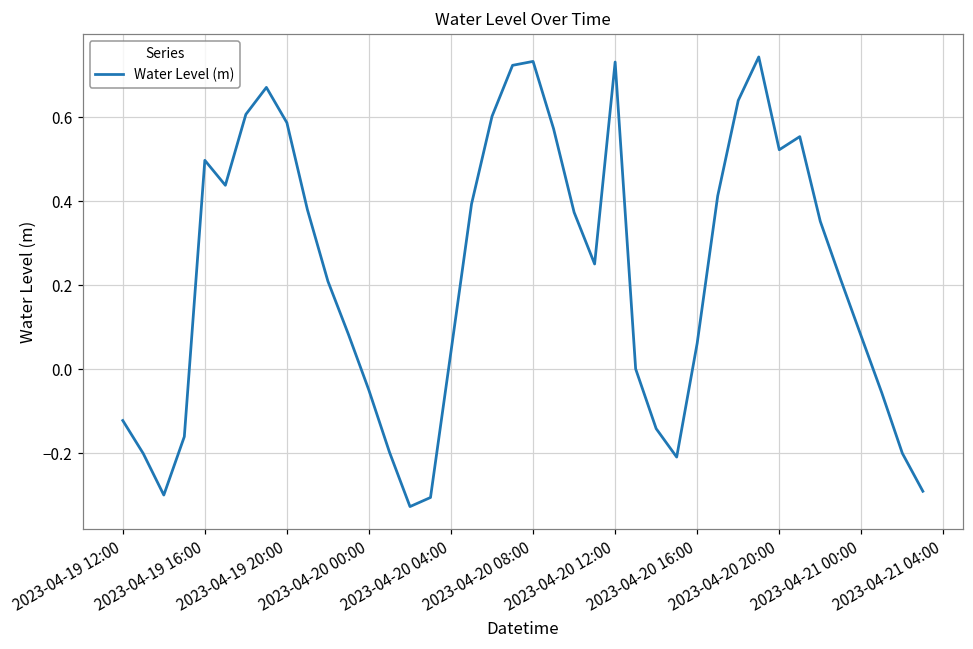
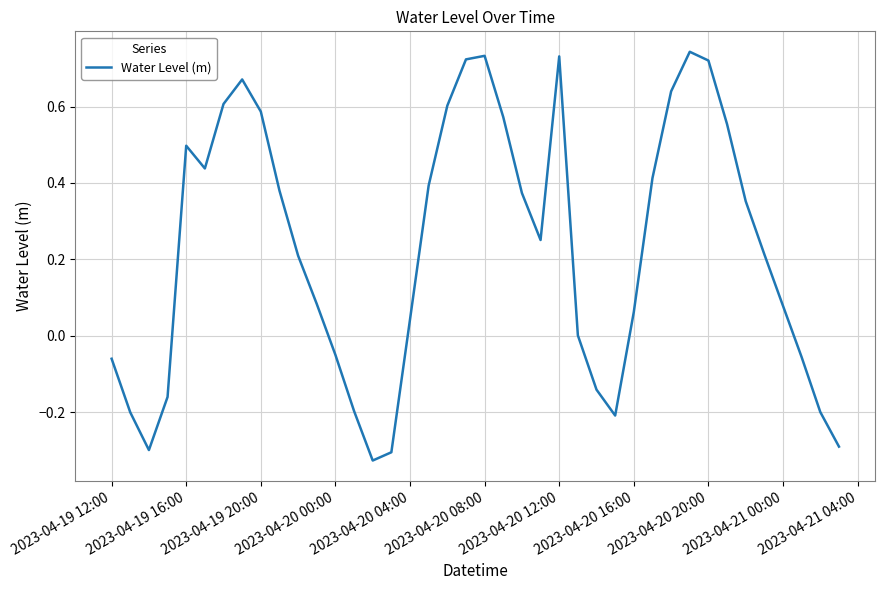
  {
-   "2023-04-19 12:00": -0.12,
+   "2023-04-19 12:00": -0.06,
    "2023-04-19 16:00": 0.50,
    "2023-04-19 20:00": 0.59,
    "2023-04-20 00:00": -0.05,
    "2023-04-20 04:00": 0.04,
    "2023-04-20 08:00": 0.73,
    "2023-04-20 12:00": 0.73,
    "2023-04-20 16:00": 0.06,
-   "2023-04-20 20:00": 0.52,
+   "2023-04-20 20:00": 0.72,
    "2023-04-21 00:00": 0.08
  }
